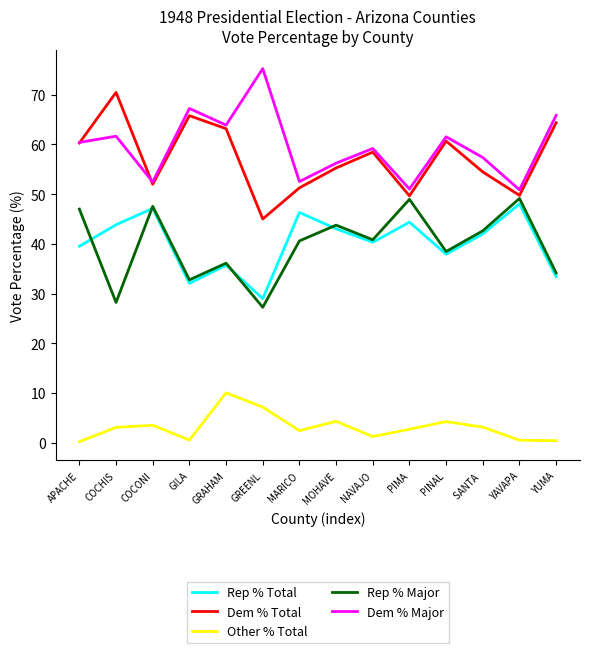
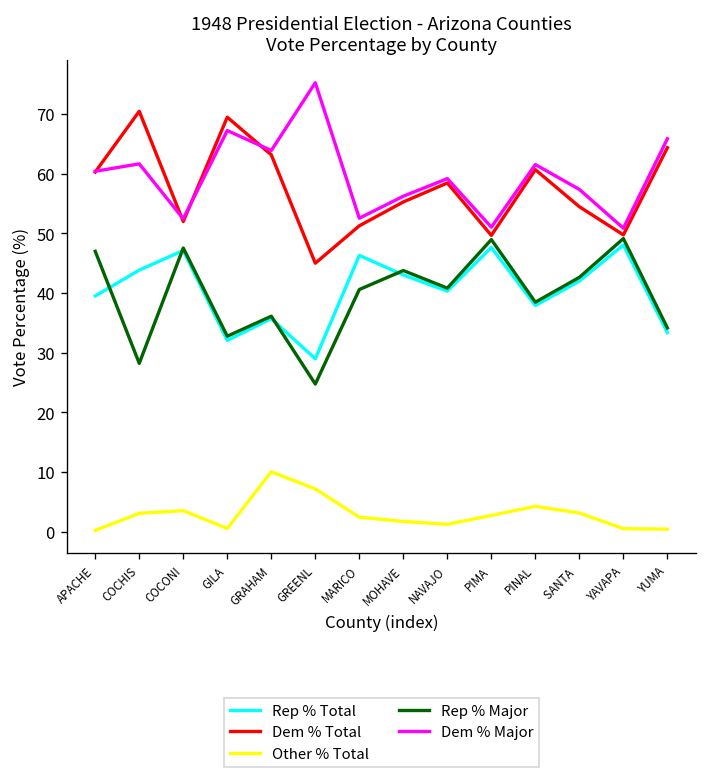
  {
    "Rep % Total": {
      "APACHE": 40,
      "COCHIS": 44,
      "GILA": 32,
      "GREENL": 29,
      "MARICO": 46,
      "MOHAVE": 43,
-     "PIMA": 44,
+     "PIMA": 48,
      "PINAL": 38,
      "SANTA": 42,
      "YAVAPA": 48,
      "YUMA": 33
    },
    "Dem % Total": {
      "COCHIS": 70,
-     "GILA": 66,
+     "GILA": 69,
      "GRAHAM": 63,
      "GREENL": 45,
      "MARICO": 51,
      "MOHAVE": 55,
      "NAVAJO": 58,
      "PIMA": 50,
      "PINAL": 61,
      "SANTA": 54,
      "YAVAPA": 50,
      "YUMA": 64
    },
    "Other % Total": {
      "APACHE": 0,
      "COCHIS": 3,
      "COCONI": 4,
      "GILA": 1,
      "GRAHAM": 10,
      "GREENL": 7,
      "MARICO": 2,
-     "MOHAVE": 4,
+     "MOHAVE": 2,
      "NAVAJO": 1,
      "PIMA": 3,
      "PINAL": 4,
      "SANTA": 3,
      "YAVAPA": 1,
      "YUMA": 0
    },
    "Rep % Major": {
      "APACHE": 47,
      "COCHIS": 28,
      "GILA": 33,
-     "GREENL": 27,
+     "GREENL": 25,
      "MARICO": 41,
      "MOHAVE": 44,
      "PIMA": 49,
      "PINAL": 38,
      "SANTA": 43,
      "YAVAPA": 49,
      "YUMA": 34
    },
    "Dem % Major": {
      "COCHIS": 62,
      "GILA": 67,
      "GRAHAM": 64,
      "GREENL": 75,
      "MARICO": 53,
      "MOHAVE": 56,
      "NAVAJO": 59,
      "PIMA": 51,
      "PINAL": 62,
      "SANTA": 57,
      "YAVAPA": 51,
      "YUMA": 66
    }
  }
